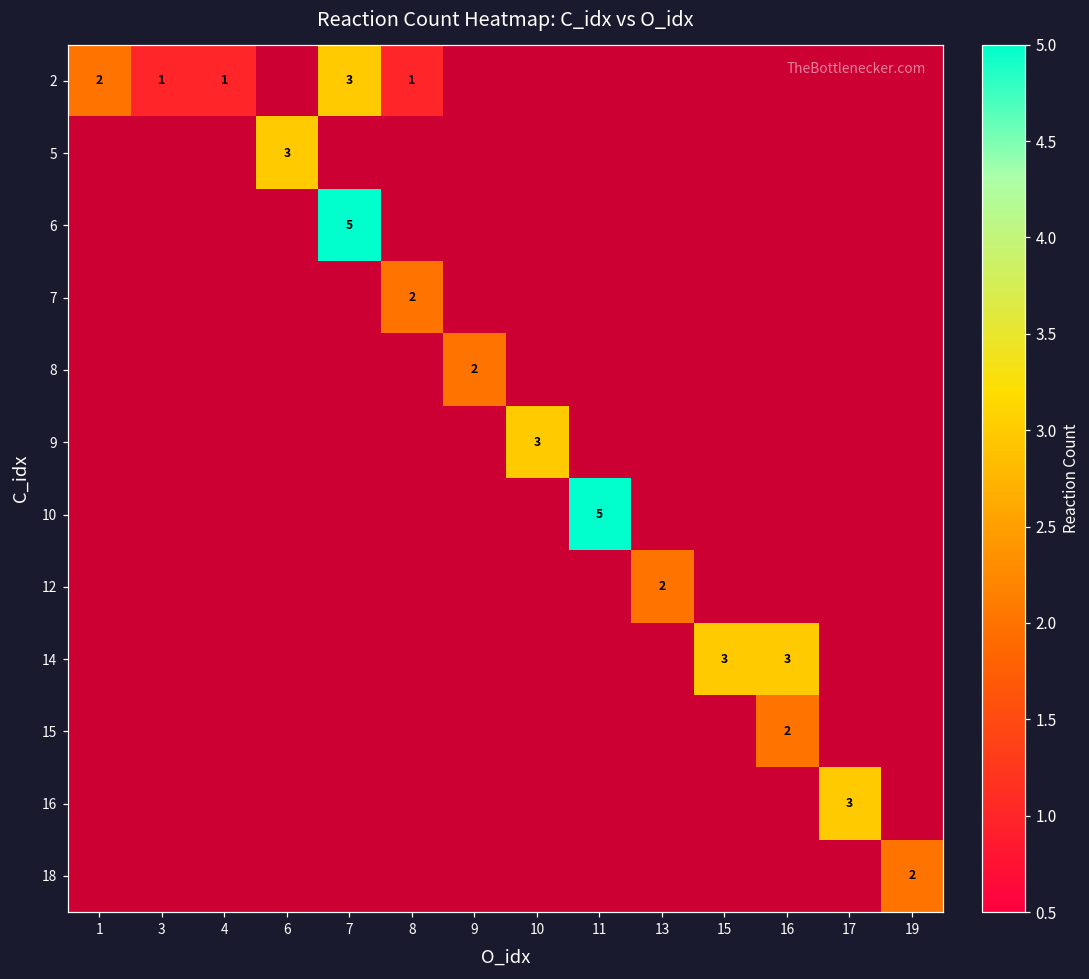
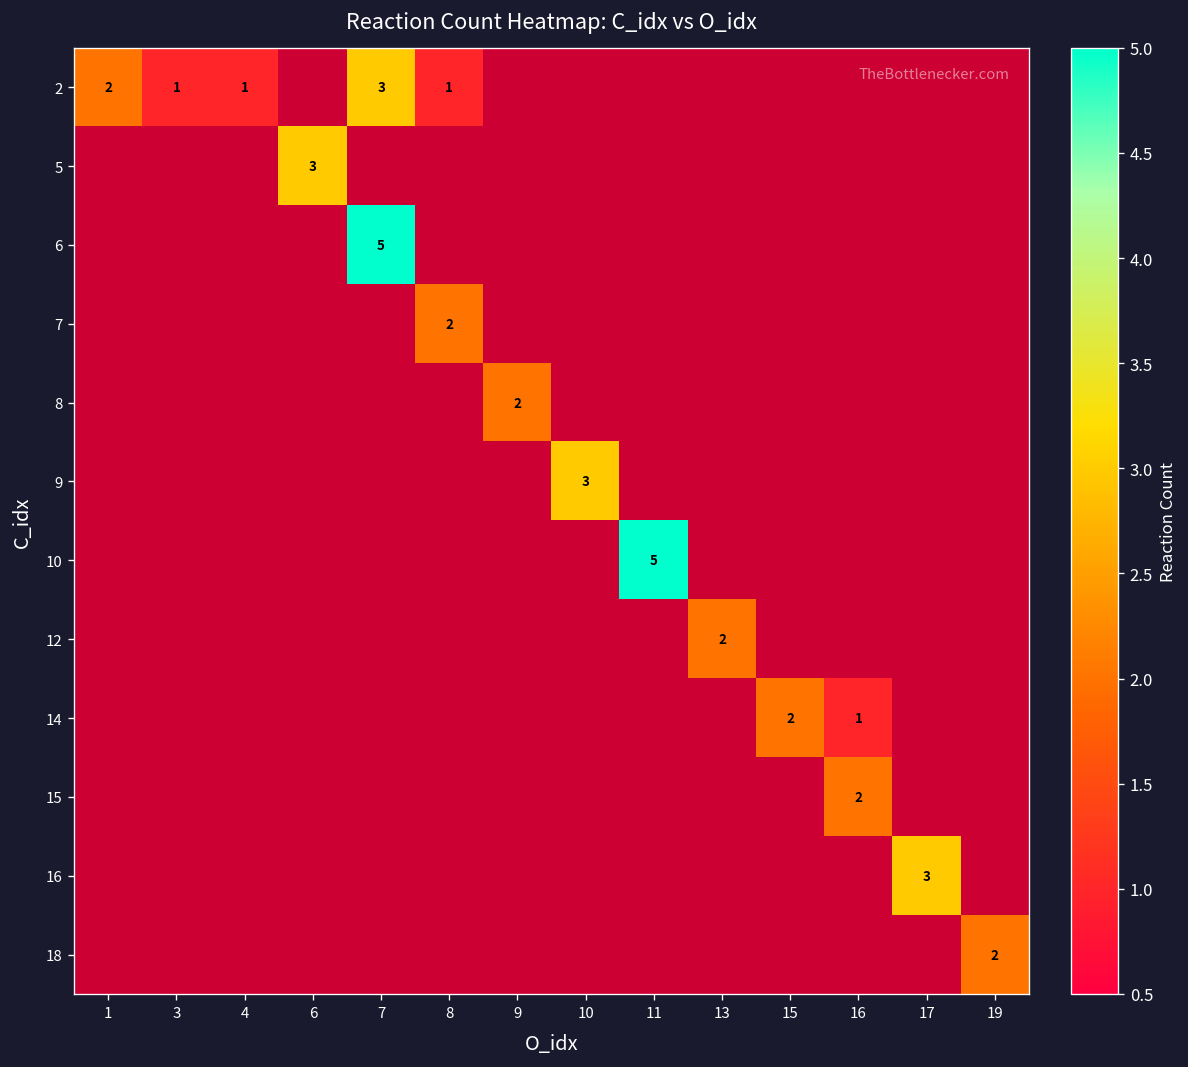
  {
    "2": {
      "1": 2,
      "3": 1,
      "4": 1,
      "7": 3,
      "8": 1
    },
    "5": {
      "6": 3
    },
    "6": {
      "7": 5
    },
    "7": {
      "8": 2
    },
    "8": {
      "9": 2
    },
    "9": {
      "10": 3
    },
    "10": {
      "11": 5
    },
    "12": {
      "13": 2
    },
    "14": {
-     "15": 3,
-     "16": 3
+     "15": 2,
+     "16": 1
    },
    "15": {
      "16": 2
    },
    "16": {
      "17": 3
    },
    "18": {
      "19": 2
    }
  }
